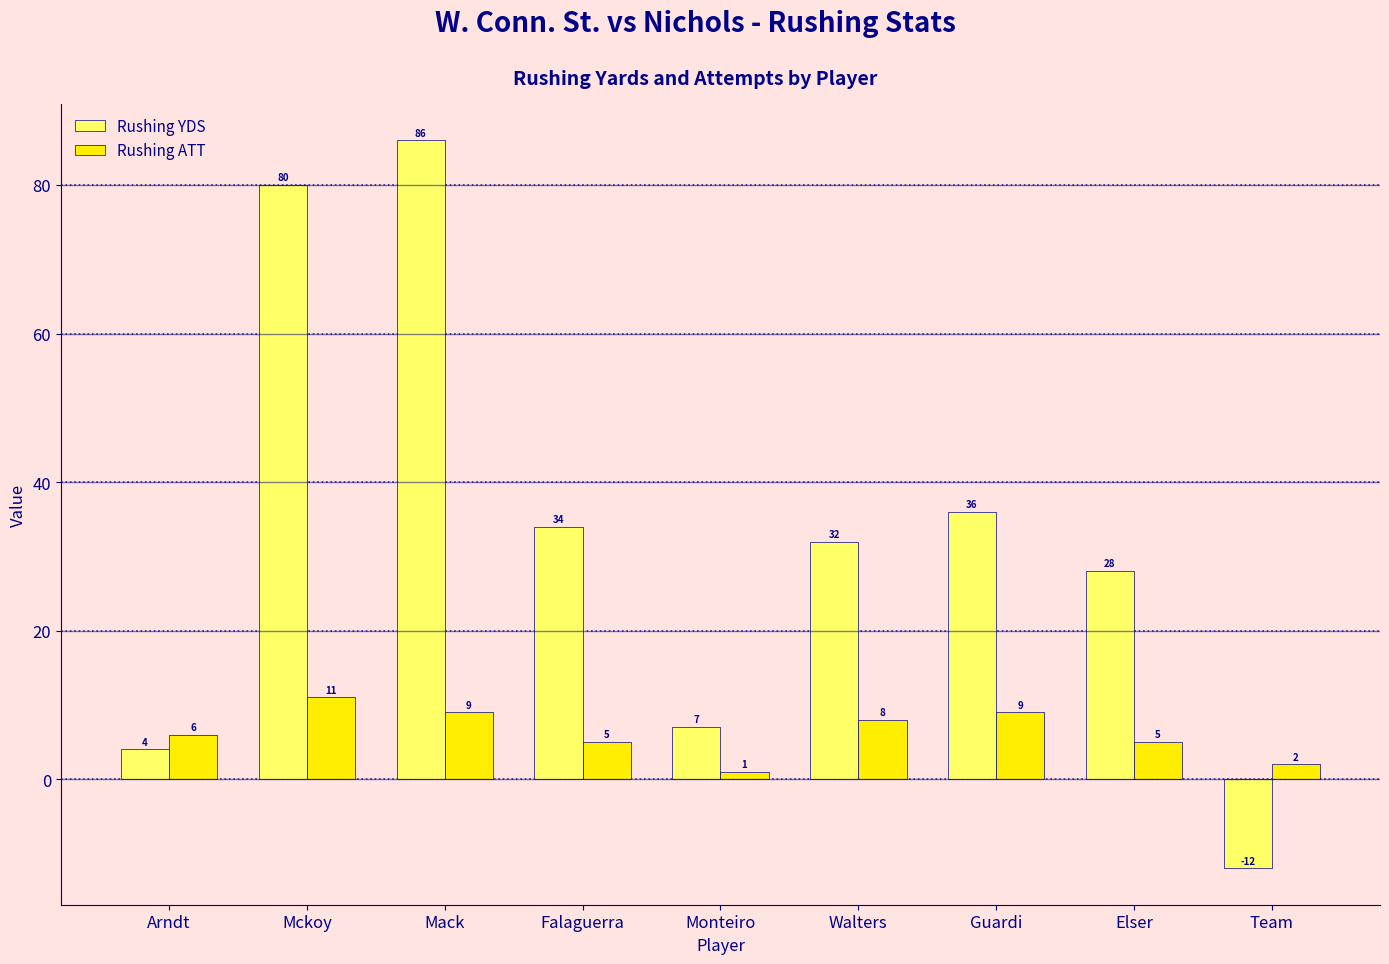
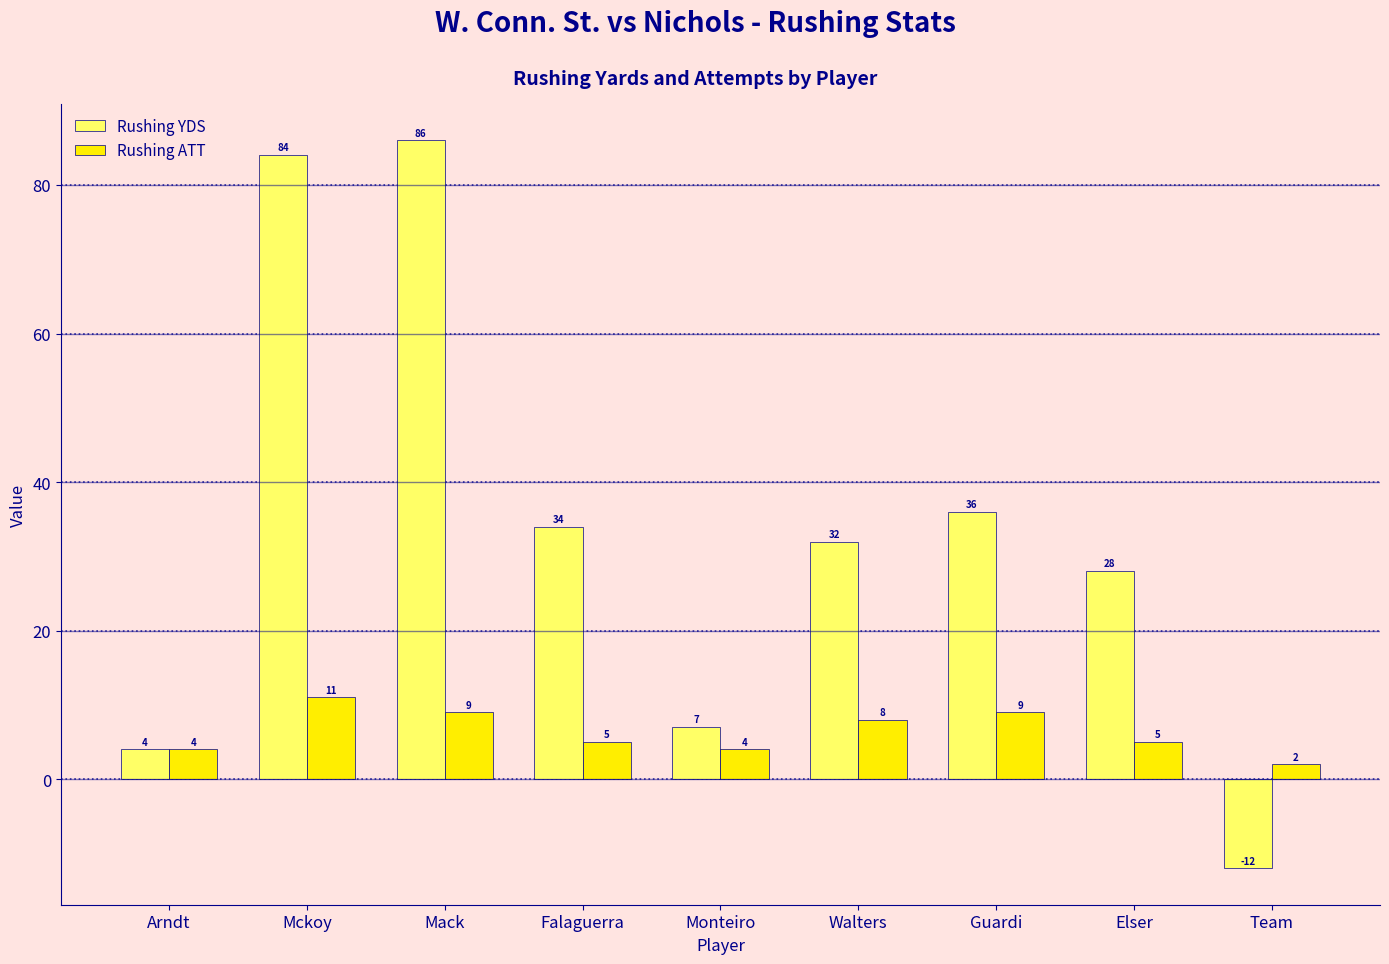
  {
    "Rushing YDS": {
      "Arndt": 4,
-     "Mckoy": 80,
+     "Mckoy": 84,
      "Mack": 86,
      "Falaguerra": 34,
      "Monteiro": 7,
      "Walters": 32,
      "Guardi": 36,
      "Elser": 28,
      "Team": -12
    },
    "Rushing ATT": {
-     "Arndt": 6,
+     "Arndt": 4,
      "Mckoy": 11,
      "Mack": 9,
      "Falaguerra": 5,
-     "Monteiro": 1,
+     "Monteiro": 4,
      "Walters": 8,
      "Guardi": 9,
      "Elser": 5,
      "Team": 2
    }
  }
